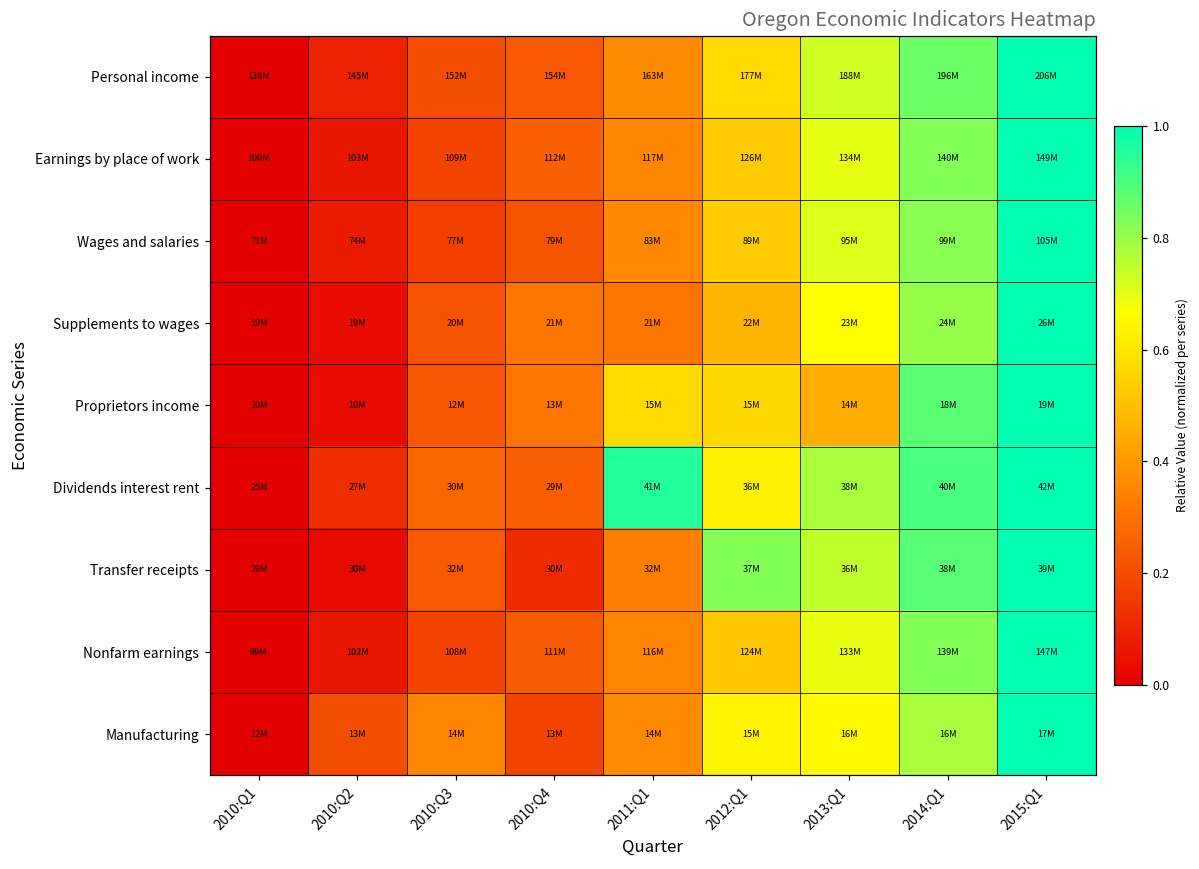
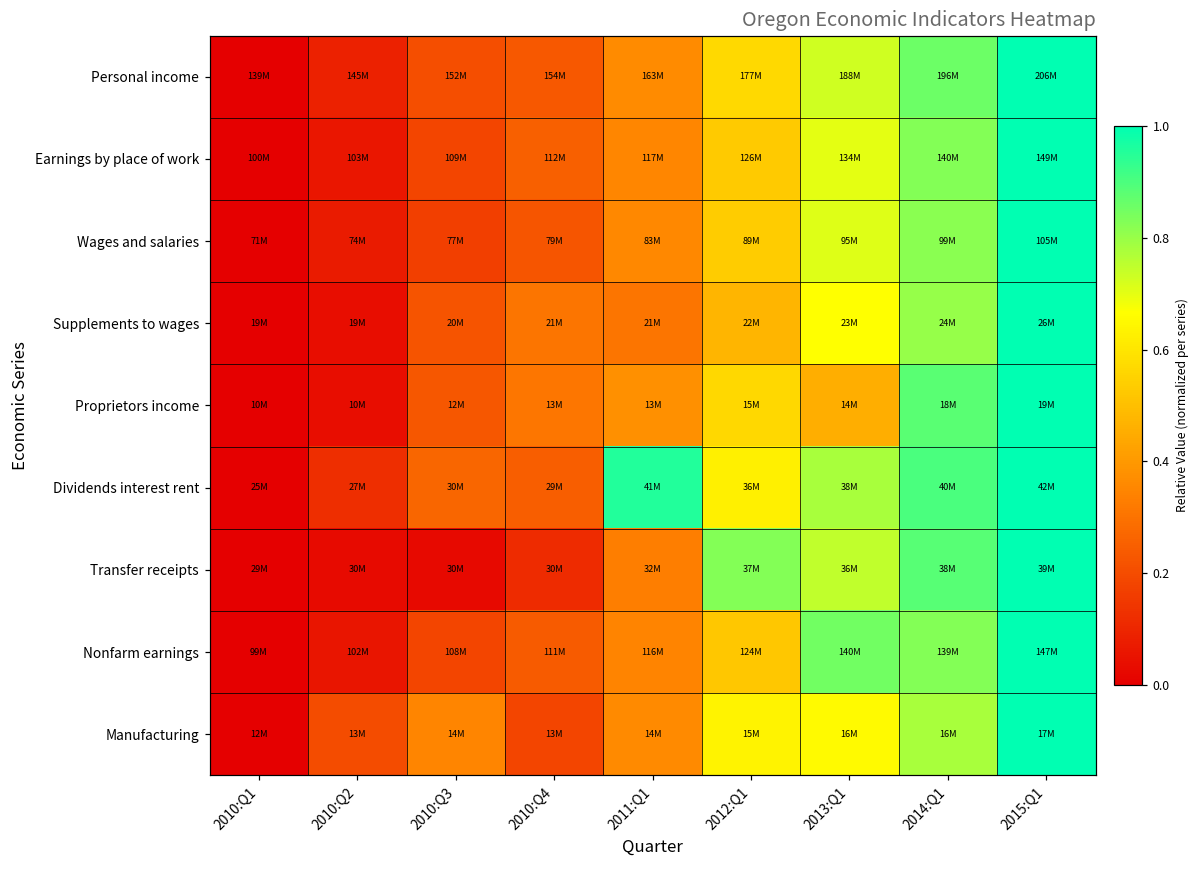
  {
    "Personal income": {
      "2010:Q1": "139M",
      "2010:Q2": "145M",
      "2010:Q3": "152M",
      "2010:Q4": "154M",
      "2011:Q1": "163M",
      "2012:Q1": "177M",
      "2013:Q1": "188M",
      "2014:Q1": "196M",
      "2015:Q1": "206M"
    },
    "Earnings by place of work": {
      "2010:Q1": "100M",
      "2010:Q2": "103M",
      "2010:Q3": "109M",
      "2010:Q4": "112M",
      "2011:Q1": "117M",
      "2012:Q1": "126M",
      "2013:Q1": "134M",
      "2014:Q1": "140M",
      "2015:Q1": "149M"
    },
    "Wages and salaries": {
      "2010:Q1": "71M",
      "2010:Q2": "74M",
      "2010:Q3": "77M",
      "2010:Q4": "79M",
      "2011:Q1": "83M",
      "2012:Q1": "89M",
      "2013:Q1": "95M",
      "2014:Q1": "99M",
      "2015:Q1": "105M"
    },
    "Supplements to wages": {
      "2010:Q1": "19M",
      "2010:Q2": "19M",
      "2010:Q3": "20M",
      "2010:Q4": "21M",
      "2011:Q1": "21M",
      "2012:Q1": "22M",
      "2013:Q1": "23M",
      "2014:Q1": "24M",
      "2015:Q1": "26M"
    },
    "Proprietors income": {
      "2010:Q1": "10M",
      "2010:Q2": "10M",
      "2010:Q3": "12M",
      "2010:Q4": "13M",
-     "2011:Q1": "15M",
+     "2011:Q1": "13M",
      "2012:Q1": "15M",
      "2013:Q1": "14M",
      "2014:Q1": "18M",
      "2015:Q1": "19M"
    },
    "Dividends interest rent": {
      "2010:Q1": "25M",
      "2010:Q2": "27M",
      "2010:Q3": "30M",
      "2010:Q4": "29M",
      "2011:Q1": "41M",
      "2012:Q1": "36M",
      "2013:Q1": "38M",
      "2014:Q1": "40M",
      "2015:Q1": "42M"
    },
    "Transfer receipts": {
      "2010:Q1": "29M",
      "2010:Q2": "30M",
-     "2010:Q3": "32M",
+     "2010:Q3": "30M",
      "2010:Q4": "30M",
      "2011:Q1": "32M",
      "2012:Q1": "37M",
      "2013:Q1": "36M",
      "2014:Q1": "38M",
      "2015:Q1": "39M"
    },
    "Nonfarm earnings": {
      "2010:Q1": "99M",
      "2010:Q2": "102M",
      "2010:Q3": "108M",
      "2010:Q4": "111M",
      "2011:Q1": "116M",
      "2012:Q1": "124M",
-     "2013:Q1": "133M",
+     "2013:Q1": "140M",
      "2014:Q1": "139M",
      "2015:Q1": "147M"
    },
    "Manufacturing": {
      "2010:Q1": "12M",
      "2010:Q2": "13M",
      "2010:Q3": "14M",
      "2010:Q4": "13M",
      "2011:Q1": "14M",
      "2012:Q1": "15M",
      "2013:Q1": "16M",
      "2014:Q1": "16M",
      "2015:Q1": "17M"
    }
  }
